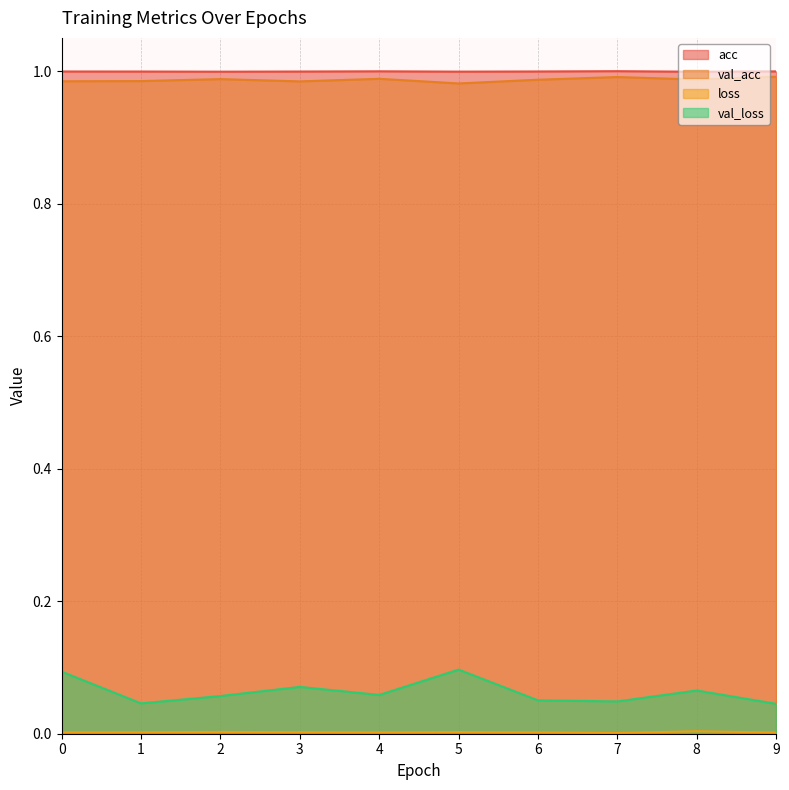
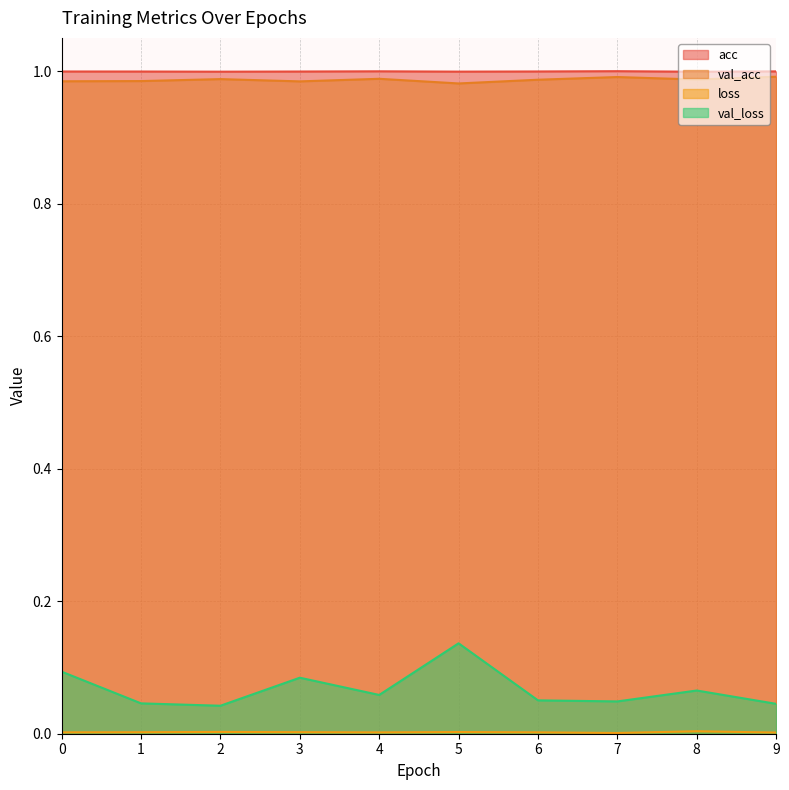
  {
    "val_loss": {
      "0": 0.09,
      "1": 0.05,
-     "2": 0.06,
-     "3": 0.07,
+     "2": 0.04,
+     "3": 0.08,
      "4": 0.06,
-     "5": 0.10,
+     "5": 0.14,
      "6": 0.05,
      "7": 0.05,
      "8": 0.07,
      "9": 0.05
    }
  }
